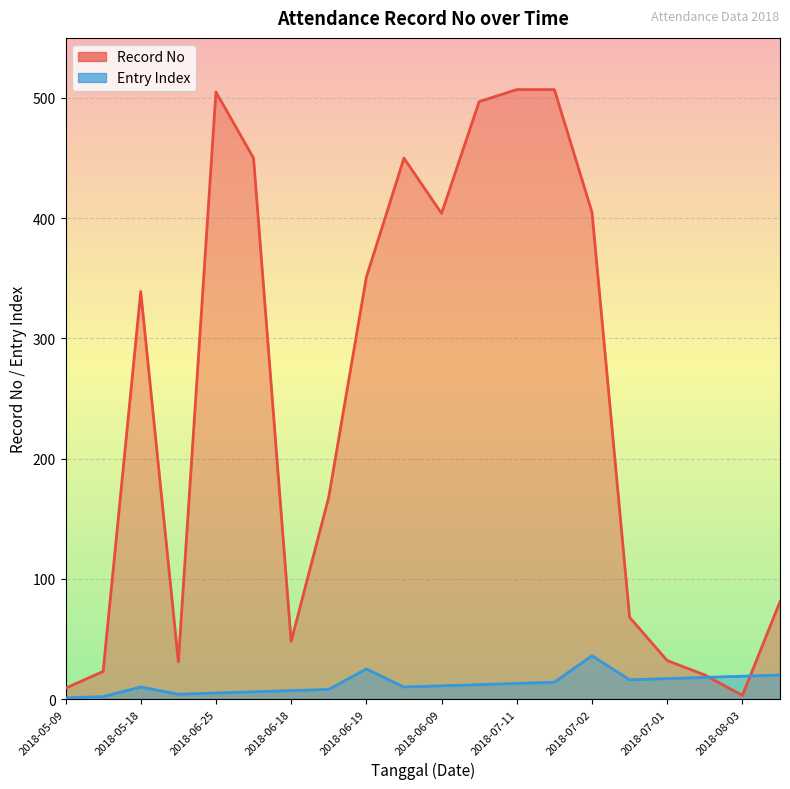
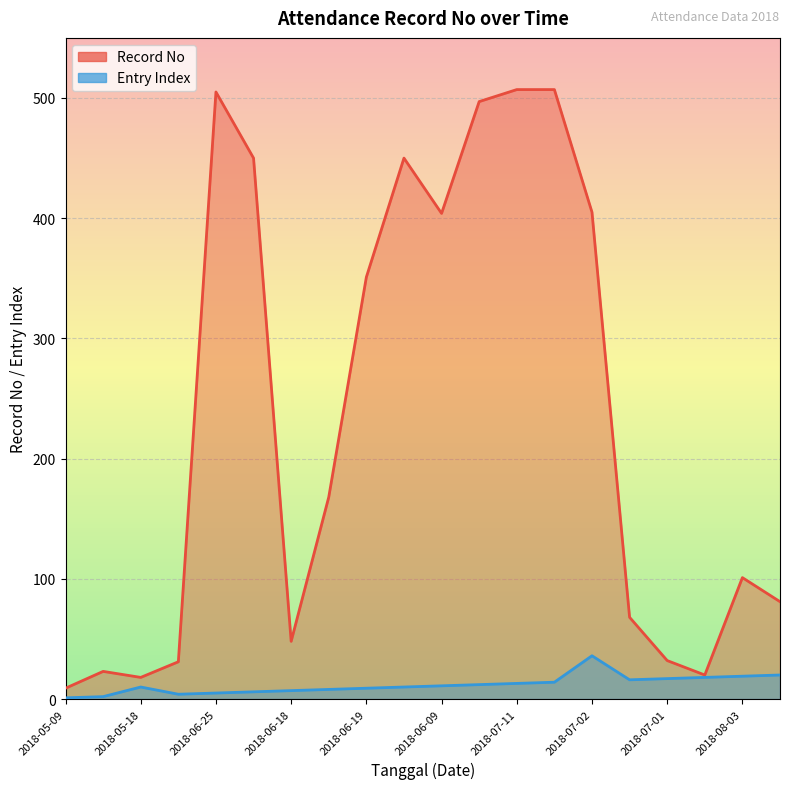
  {
    "Record No": {
      "2018-05-09": 9,
-     "2018-05-18": 339,
+     "2018-05-18": 18,
      "2018-06-25": 505,
      "2018-06-19": 351,
      "2018-06-09": 404,
      "2018-07-02": 405,
-     "2018-08-03": 3
+     "2018-08-03": 101
    },
    "Entry Index": {
      "2018-05-09": 1,
      "2018-05-18": 10,
      "2018-06-25": 5,
-     "2018-06-19": 25,
+     "2018-06-19": 9,
      "2018-06-09": 11,
      "2018-07-02": 36,
      "2018-08-03": 19
    }
  }
